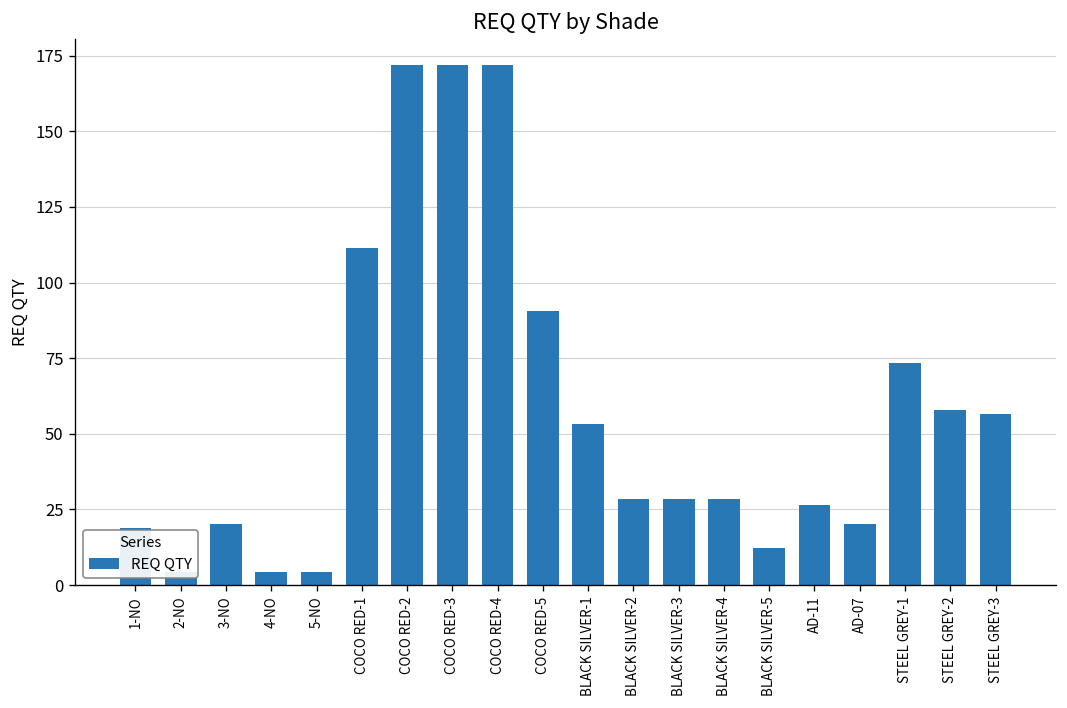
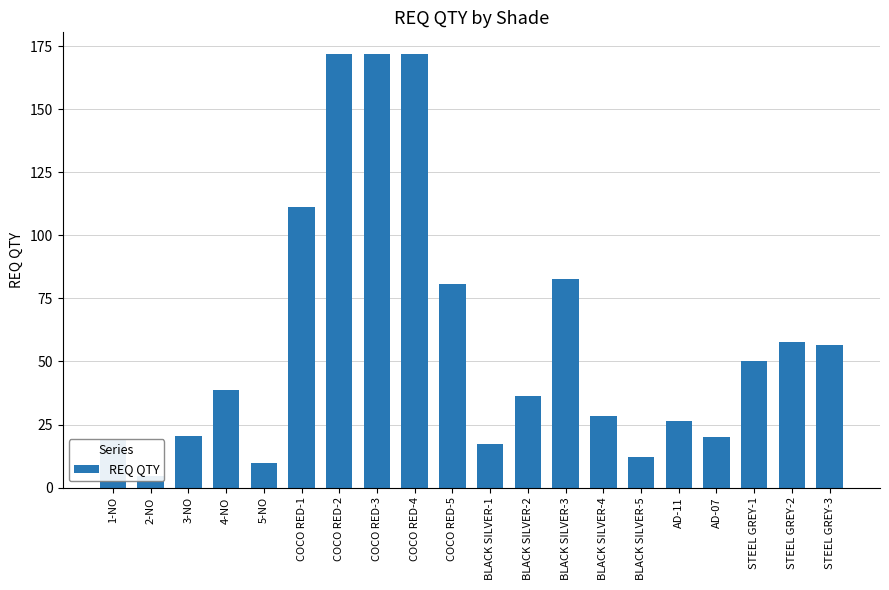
  {
    "3-NO": 20,
-   "4-NO": 4,
-   "5-NO": 4,
+   "4-NO": 39,
+   "5-NO": 10,
    "COCO RED-1": 111,
    "COCO RED-2": 172,
    "COCO RED-3": 172,
    "COCO RED-4": 172,
-   "COCO RED-5": 91,
-   "BLACK SILVER-1": 53,
-   "BLACK SILVER-2": 29,
-   "BLACK SILVER-3": 29,
+   "COCO RED-5": 81,
+   "BLACK SILVER-1": 17,
+   "BLACK SILVER-2": 36,
+   "BLACK SILVER-3": 83,
    "BLACK SILVER-4": 29,
    "BLACK SILVER-5": 12,
    "AD-11": 27,
    "AD-07": 20,
-   "STEEL GREY-1": 73,
+   "STEEL GREY-1": 50,
    "STEEL GREY-2": 58,
    "STEEL GREY-3": 57
  }
